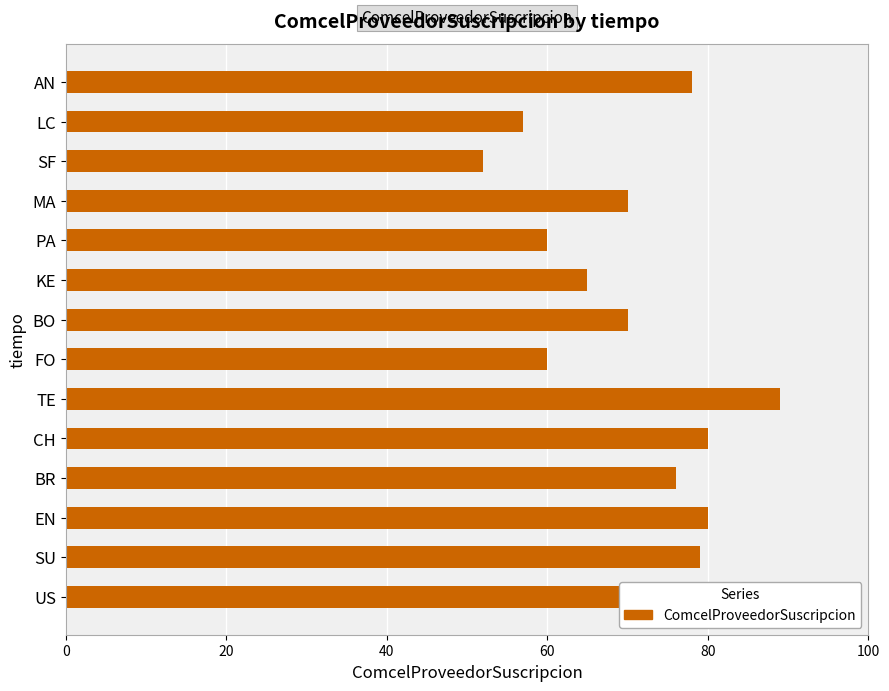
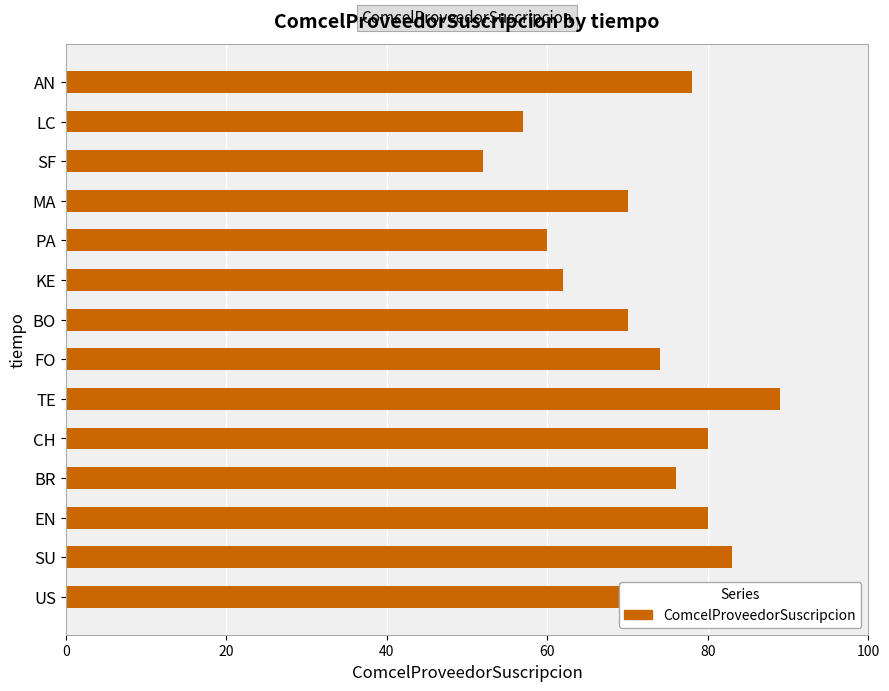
  {
    "AN": 78,
    "LC": 57,
    "SF": 52,
    "MA": 70,
    "PA": 60,
-   "KE": 65,
+   "KE": 62,
    "BO": 70,
-   "FO": 60,
+   "FO": 74,
    "TE": 89,
    "CH": 80,
    "BR": 76,
    "EN": 80,
-   "SU": 79
+   "SU": 83
  }
